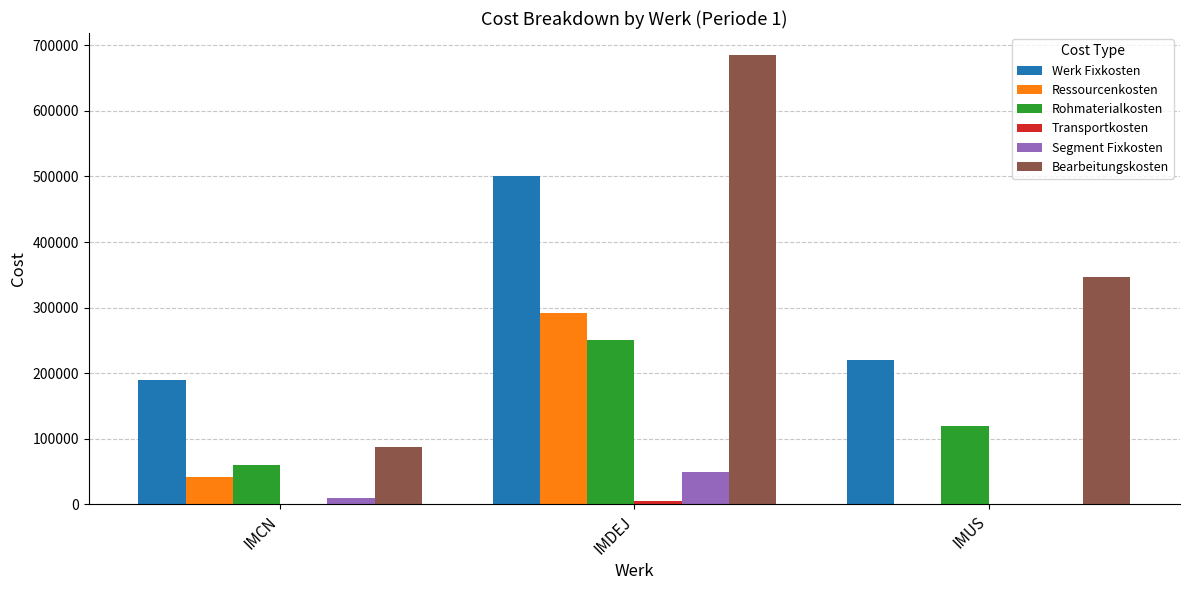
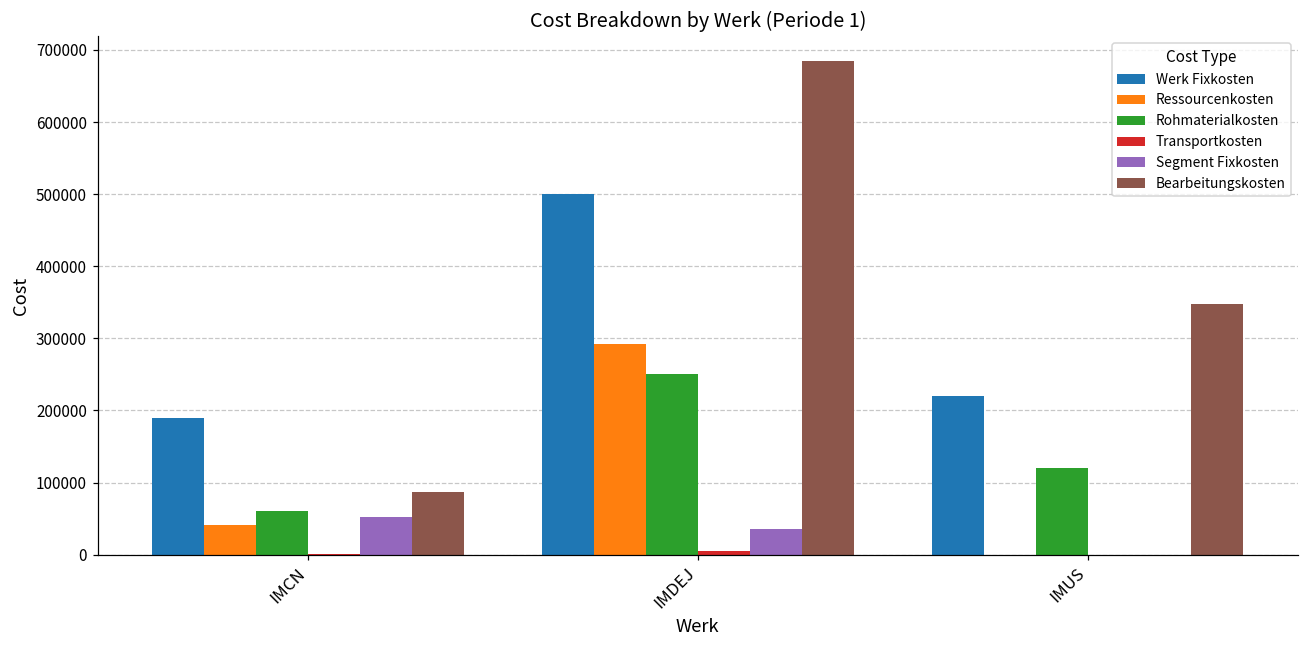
  {
    "Werk Fixkosten": {
      "IMCN": 190000,
      "IMDEJ": 500000,
      "IMUS": 220000
    },
    "Ressourcenkosten": {
      "IMCN": 40000,
      "IMDEJ": 290000,
      "IMUS": 0
    },
    "Rohmaterialkosten": {
      "IMCN": 60000,
      "IMDEJ": 250000,
      "IMUS": 120000
    },
    "Transportkosten": {
      "IMDEJ": 0,
      "IMUS": 0
    },
    "Segment Fixkosten": {
-     "IMCN": 10000,
-     "IMDEJ": 50000,
+     "IMCN": 50000,
+     "IMDEJ": 40000,
      "IMUS": 0
    },
    "Bearbeitungskosten": {
      "IMCN": 90000,
      "IMDEJ": 680000,
      "IMUS": 350000
    }
  }
